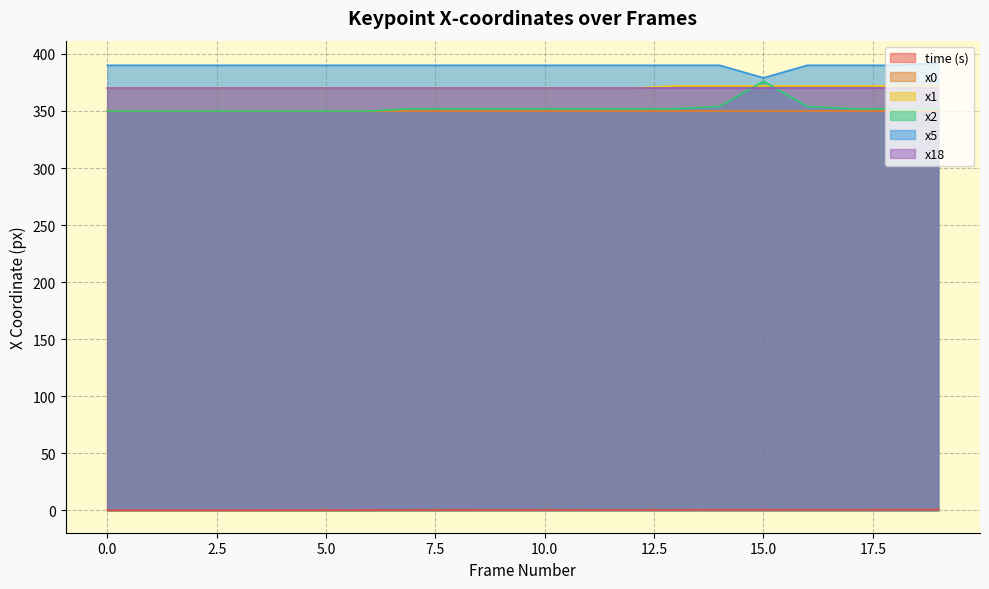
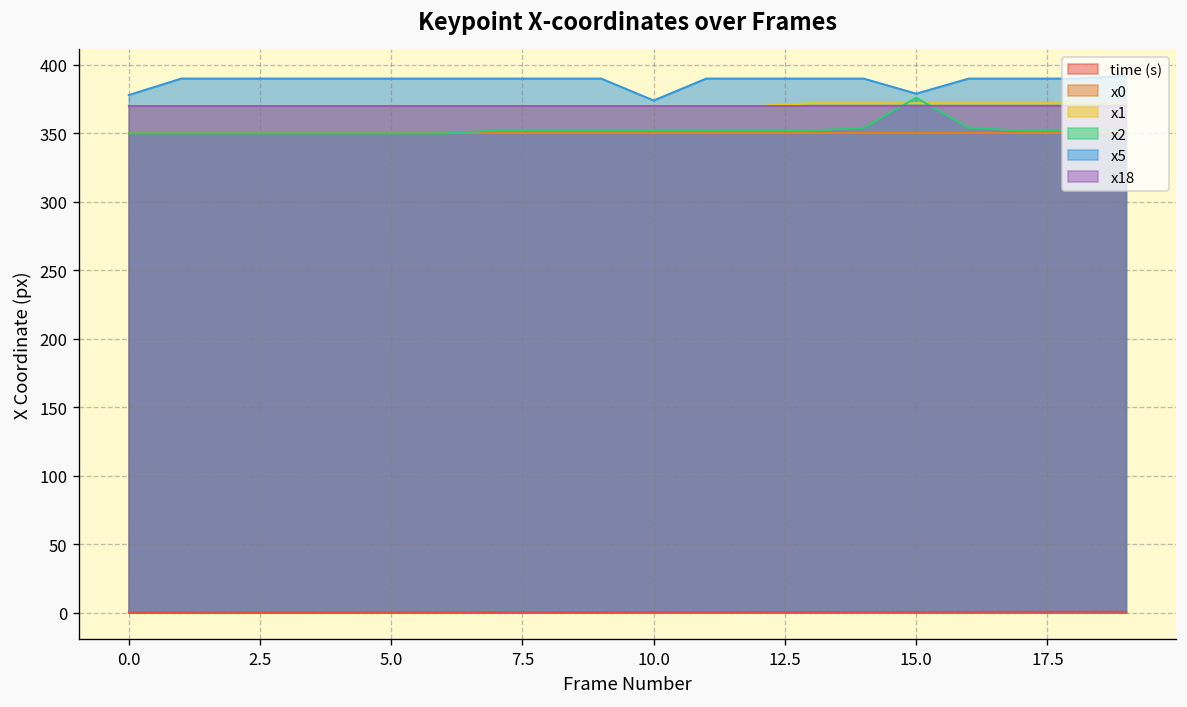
  {
    "x2": {
      "15.0": 376
    },
    "x5": {
-     "0.0": 390,
+     "0.0": 378,
      "5.0": 390,
-     "10.0": 390,
+     "10.0": 374,
      "15.0": 379
    }
  }
